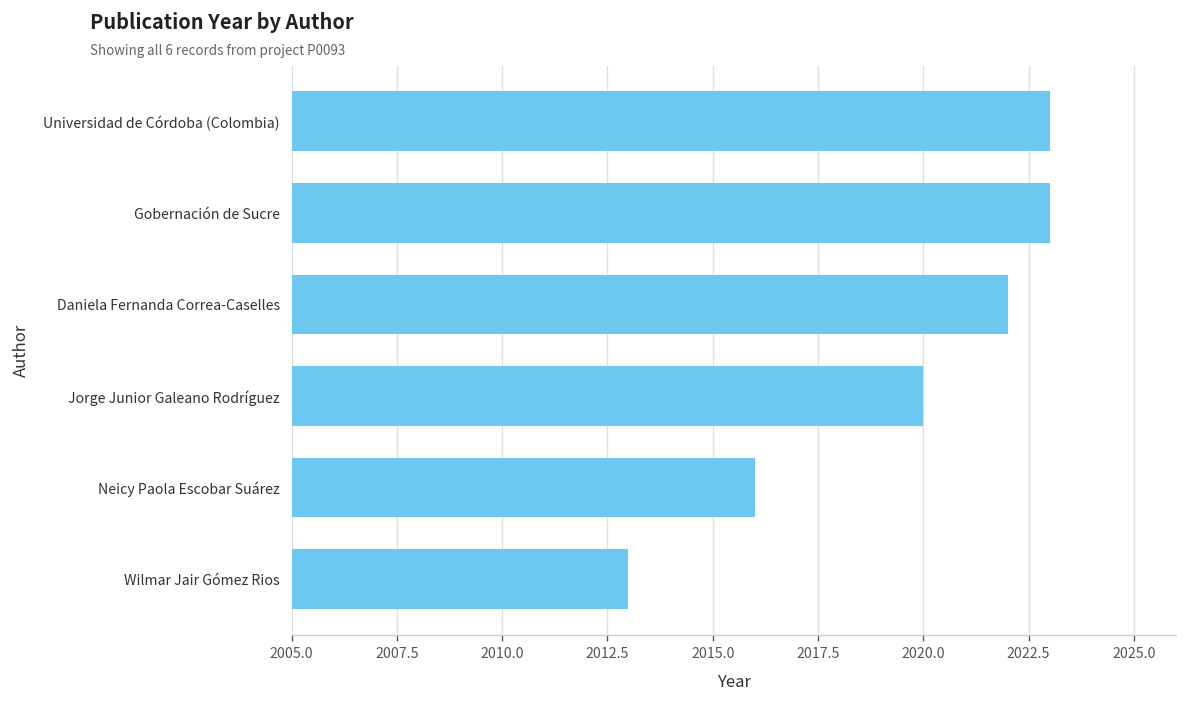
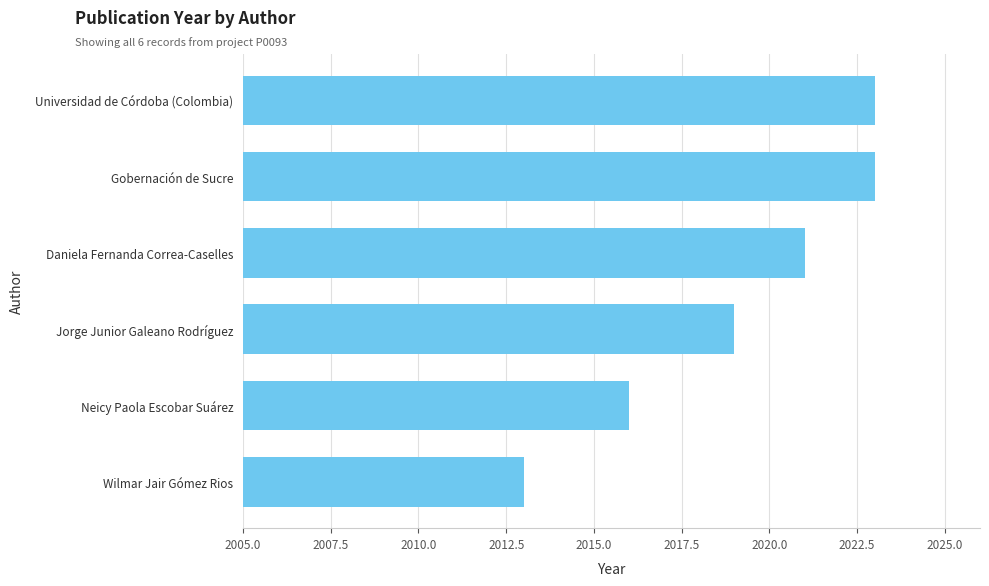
  {
    "Universidad de Córdoba (Colombia)": 2023,
    "Gobernación de Sucre": 2023,
-   "Daniela Fernanda Correa-Caselles": 2022,
-   "Jorge Junior Galeano Rodríguez": 2020,
+   "Daniela Fernanda Correa-Caselles": 2021,
+   "Jorge Junior Galeano Rodríguez": 2019,
    "Neicy Paola Escobar Suárez": 2016,
    "Wilmar Jair Gómez Rios": 2013
  }
